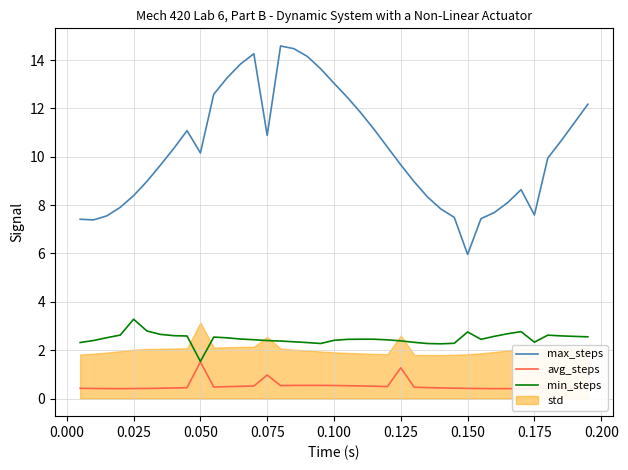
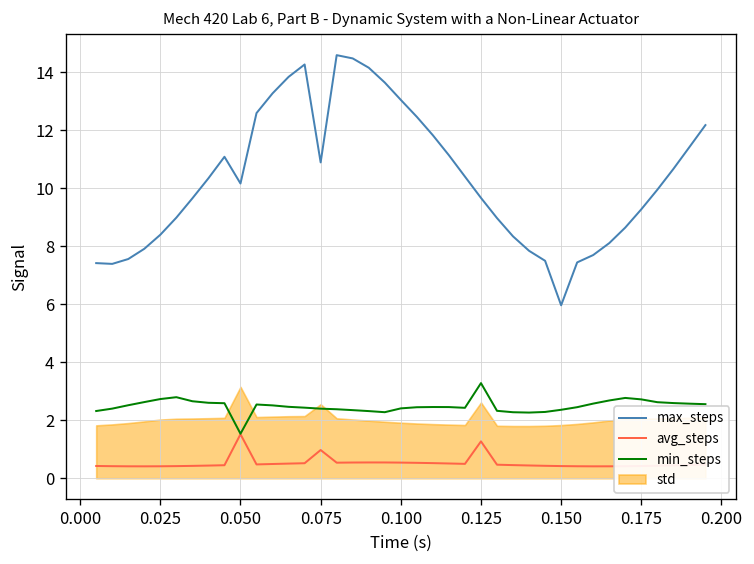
  {
    "max_steps": {
      "0.025": 8.4,
      "0.050": 10.2,
      "0.075": 10.9,
      "0.100": 13.0,
      "0.125": 9.7,
      "0.150": 6.0,
-     "0.175": 7.6
+     "0.175": 9.3
    },
    "std": {
      "0.025": 2.0,
      "0.050": 3.1,
      "0.075": 2.6,
      "0.100": 1.9,
      "0.125": 2.6,
      "0.150": 1.8
    },
    "avg_steps": {
      "0.025": 0.4,
      "0.075": 1.0,
      "0.100": 0.5,
      "0.125": 1.3,
      "0.150": 0.4
    },
    "min_steps": {
-     "0.025": 3.3,
+     "0.025": 2.7,
      "0.075": 2.4,
      "0.100": 2.4,
-     "0.125": 2.4,
-     "0.150": 2.8,
-     "0.175": 2.3
+     "0.125": 3.3,
+     "0.150": 2.4,
+     "0.175": 2.7
    }
  }
